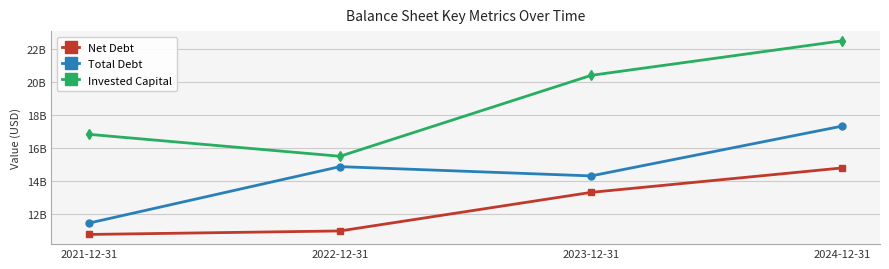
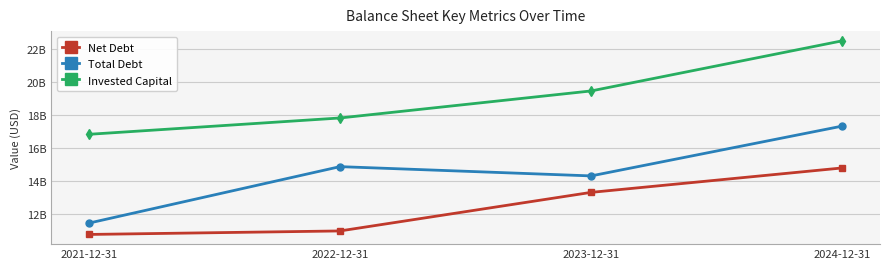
  {
    "Net Debt": {
      "2021-12-31": 10800000000,
      "2022-12-31": 11000000000,
      "2023-12-31": 13300000000,
      "2024-12-31": 14800000000
    },
    "Total Debt": {
      "2021-12-31": 11400000000,
      "2022-12-31": 14900000000,
      "2023-12-31": 14300000000,
      "2024-12-31": 17300000000
    },
    "Invested Capital": {
      "2021-12-31": 16800000000,
-     "2022-12-31": 15500000000,
-     "2023-12-31": 20400000000,
+     "2022-12-31": 17800000000,
+     "2023-12-31": 19400000000,
      "2024-12-31": 22500000000
    }
  }
